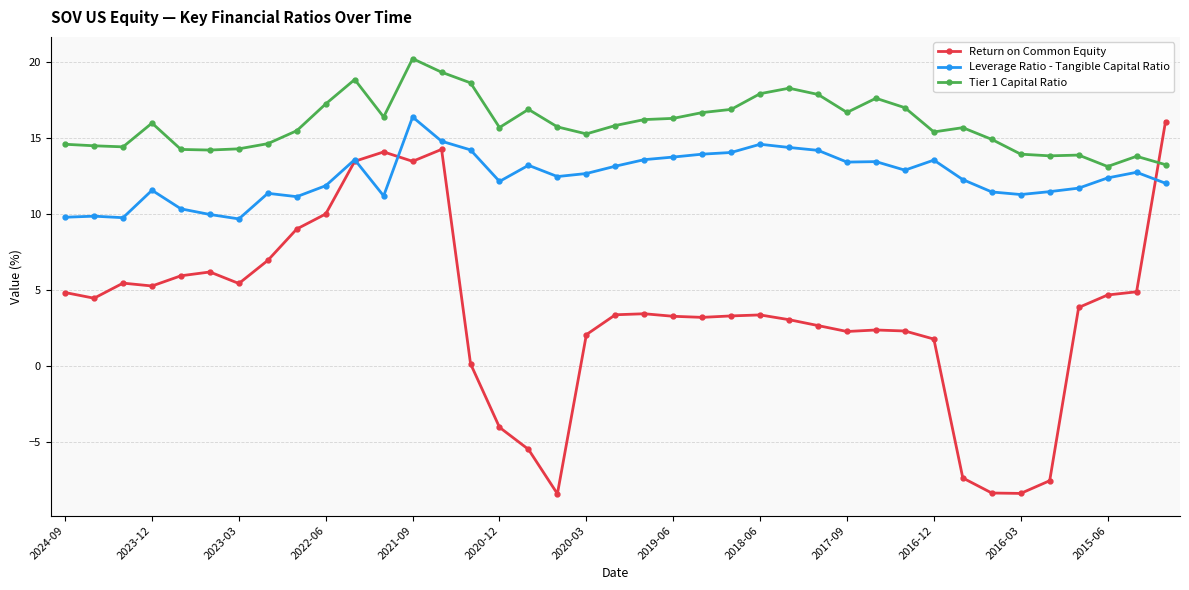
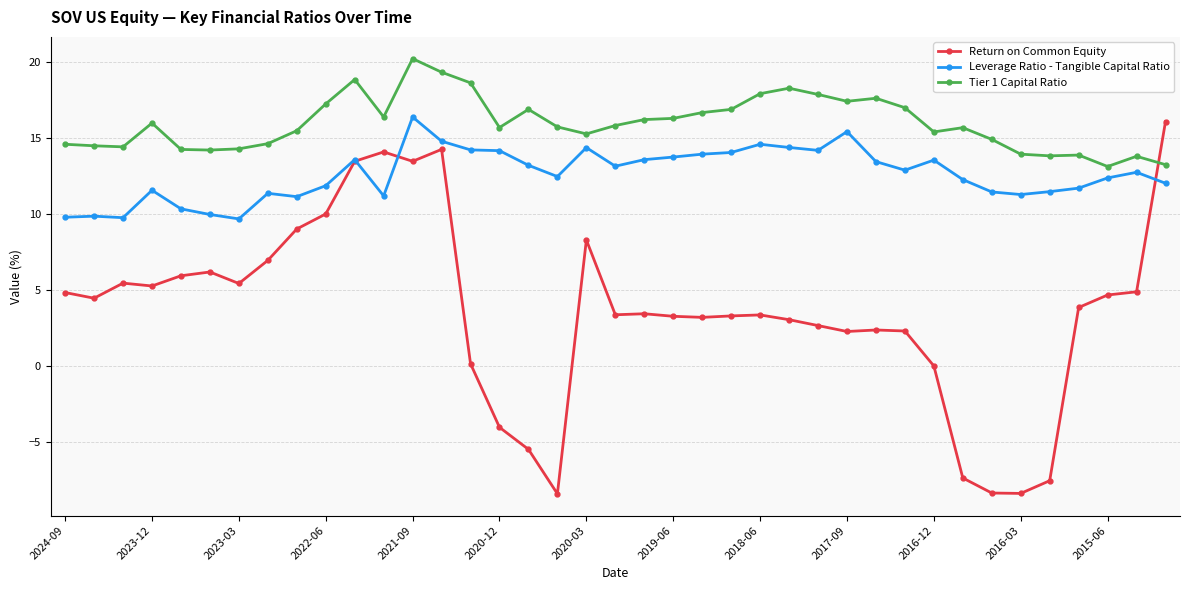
  {
    "Return on Common Equity": {
      "2024-09": 4.8,
      "2023-12": 5.3,
      "2023-03": 5.4,
      "2022-06": 10.0,
      "2021-09": 13.5,
      "2020-12": -4.0,
-     "2020-03": 2.1,
+     "2020-03": 8.3,
      "2019-06": 3.3,
      "2018-06": 3.4,
      "2017-09": 2.3,
-     "2016-12": 1.8,
+     "2016-12": 0.0,
      "2016-03": -8.3,
      "2015-06": 4.7
    },
    "Leverage Ratio - Tangible Capital Ratio": {
      "2024-09": 9.8,
      "2023-12": 11.6,
      "2023-03": 9.7,
      "2022-06": 11.9,
      "2021-09": 16.4,
-     "2020-12": 12.1,
-     "2020-03": 12.7,
+     "2020-12": 14.2,
+     "2020-03": 14.4,
      "2019-06": 13.7,
      "2018-06": 14.6,
-     "2017-09": 13.4,
+     "2017-09": 15.4,
      "2016-12": 13.5,
      "2016-03": 11.3,
      "2015-06": 12.4
    },
    "Tier 1 Capital Ratio": {
      "2024-09": 14.6,
      "2023-12": 16.0,
      "2023-03": 14.3,
      "2022-06": 17.2,
      "2021-09": 20.2,
      "2020-12": 15.7,
      "2020-03": 15.3,
      "2019-06": 16.3,
      "2018-06": 17.9,
-     "2017-09": 16.7,
+     "2017-09": 17.4,
      "2016-12": 15.4,
      "2016-03": 13.9,
      "2015-06": 13.1
    }
  }
